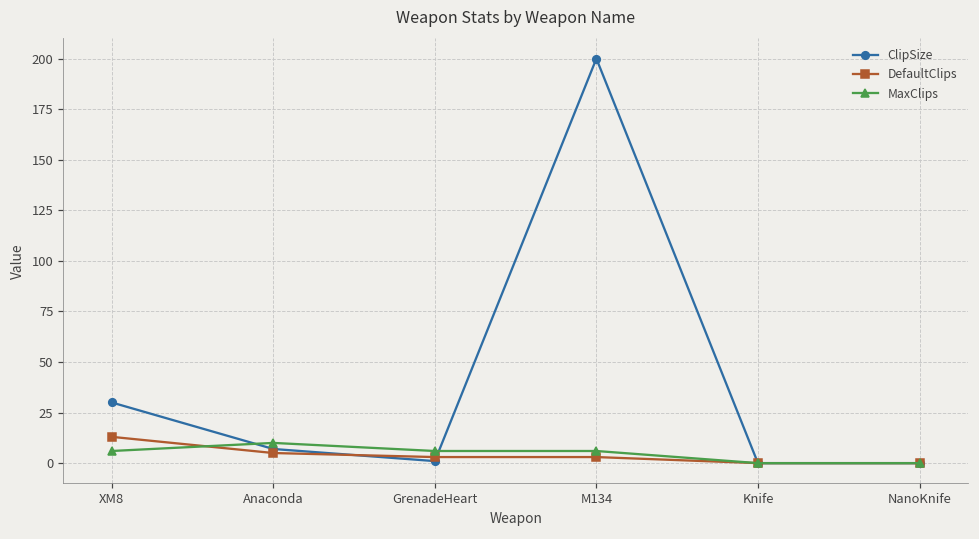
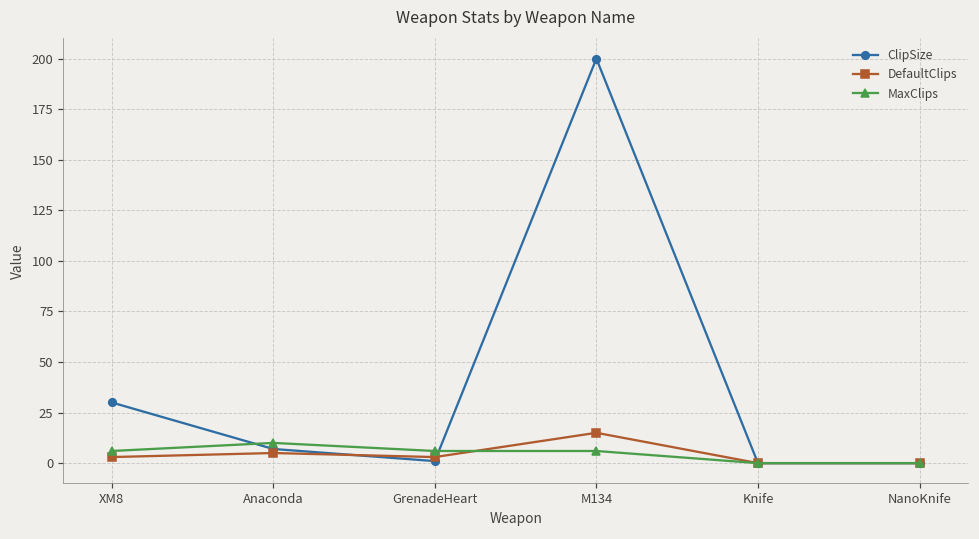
  {
    "ClipSize": {
      "XM8": 30,
      "Anaconda": 7,
      "GrenadeHeart": 1,
      "M134": 200
    },
    "DefaultClips": {
-     "XM8": 13,
+     "XM8": 3,
      "Anaconda": 5,
      "GrenadeHeart": 3,
-     "M134": 3
+     "M134": 15
    },
    "MaxClips": {
      "XM8": 6,
      "Anaconda": 10,
      "GrenadeHeart": 6,
      "M134": 6
    }
  }
